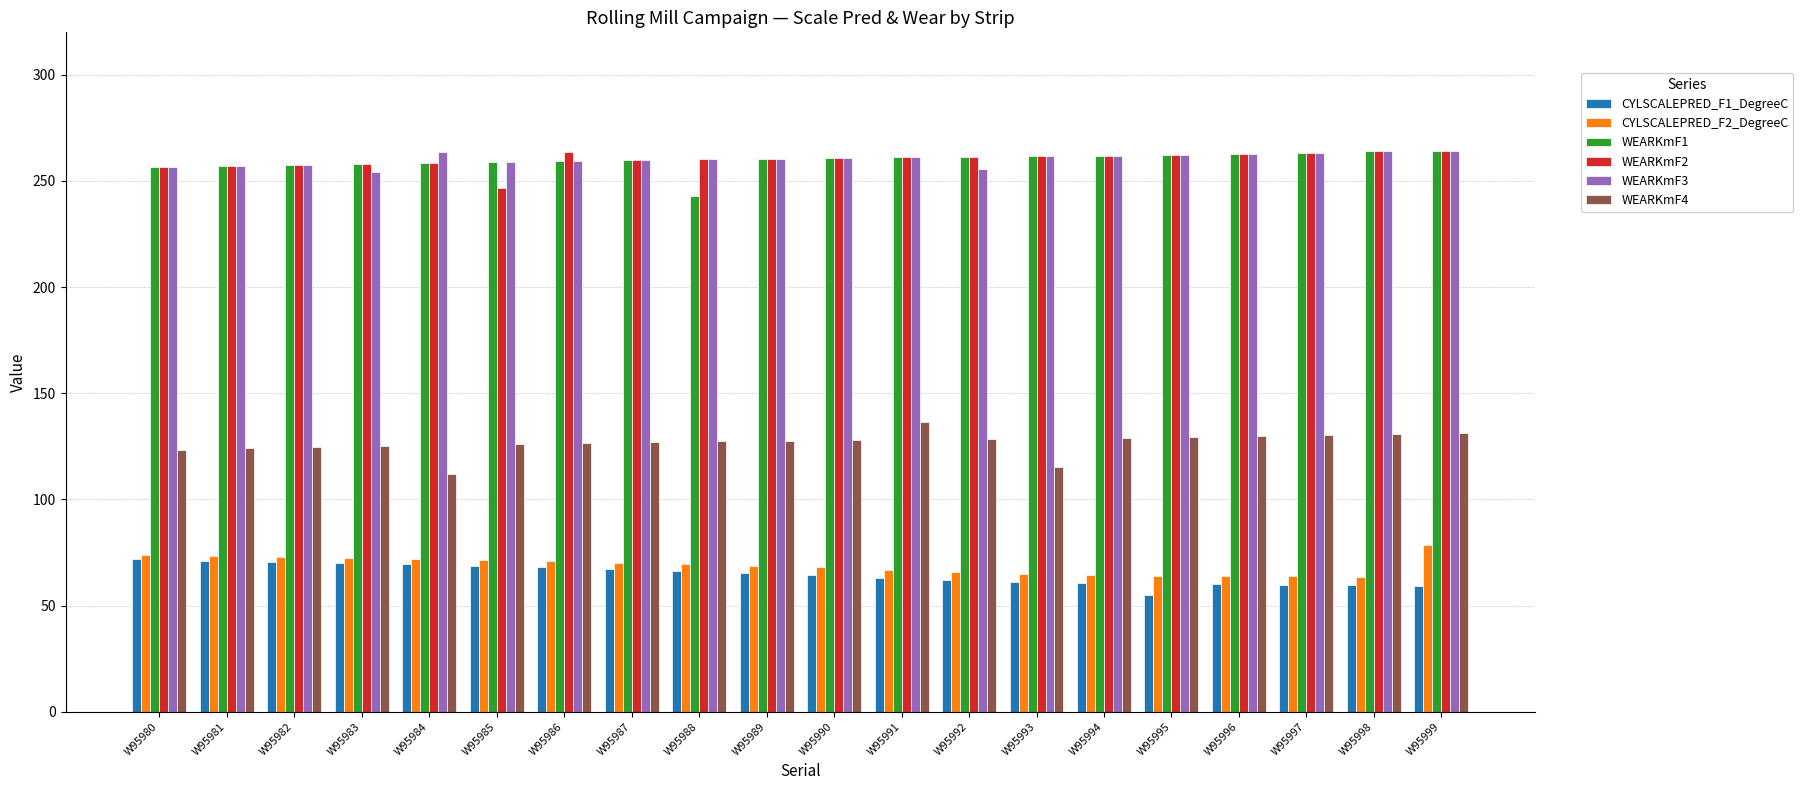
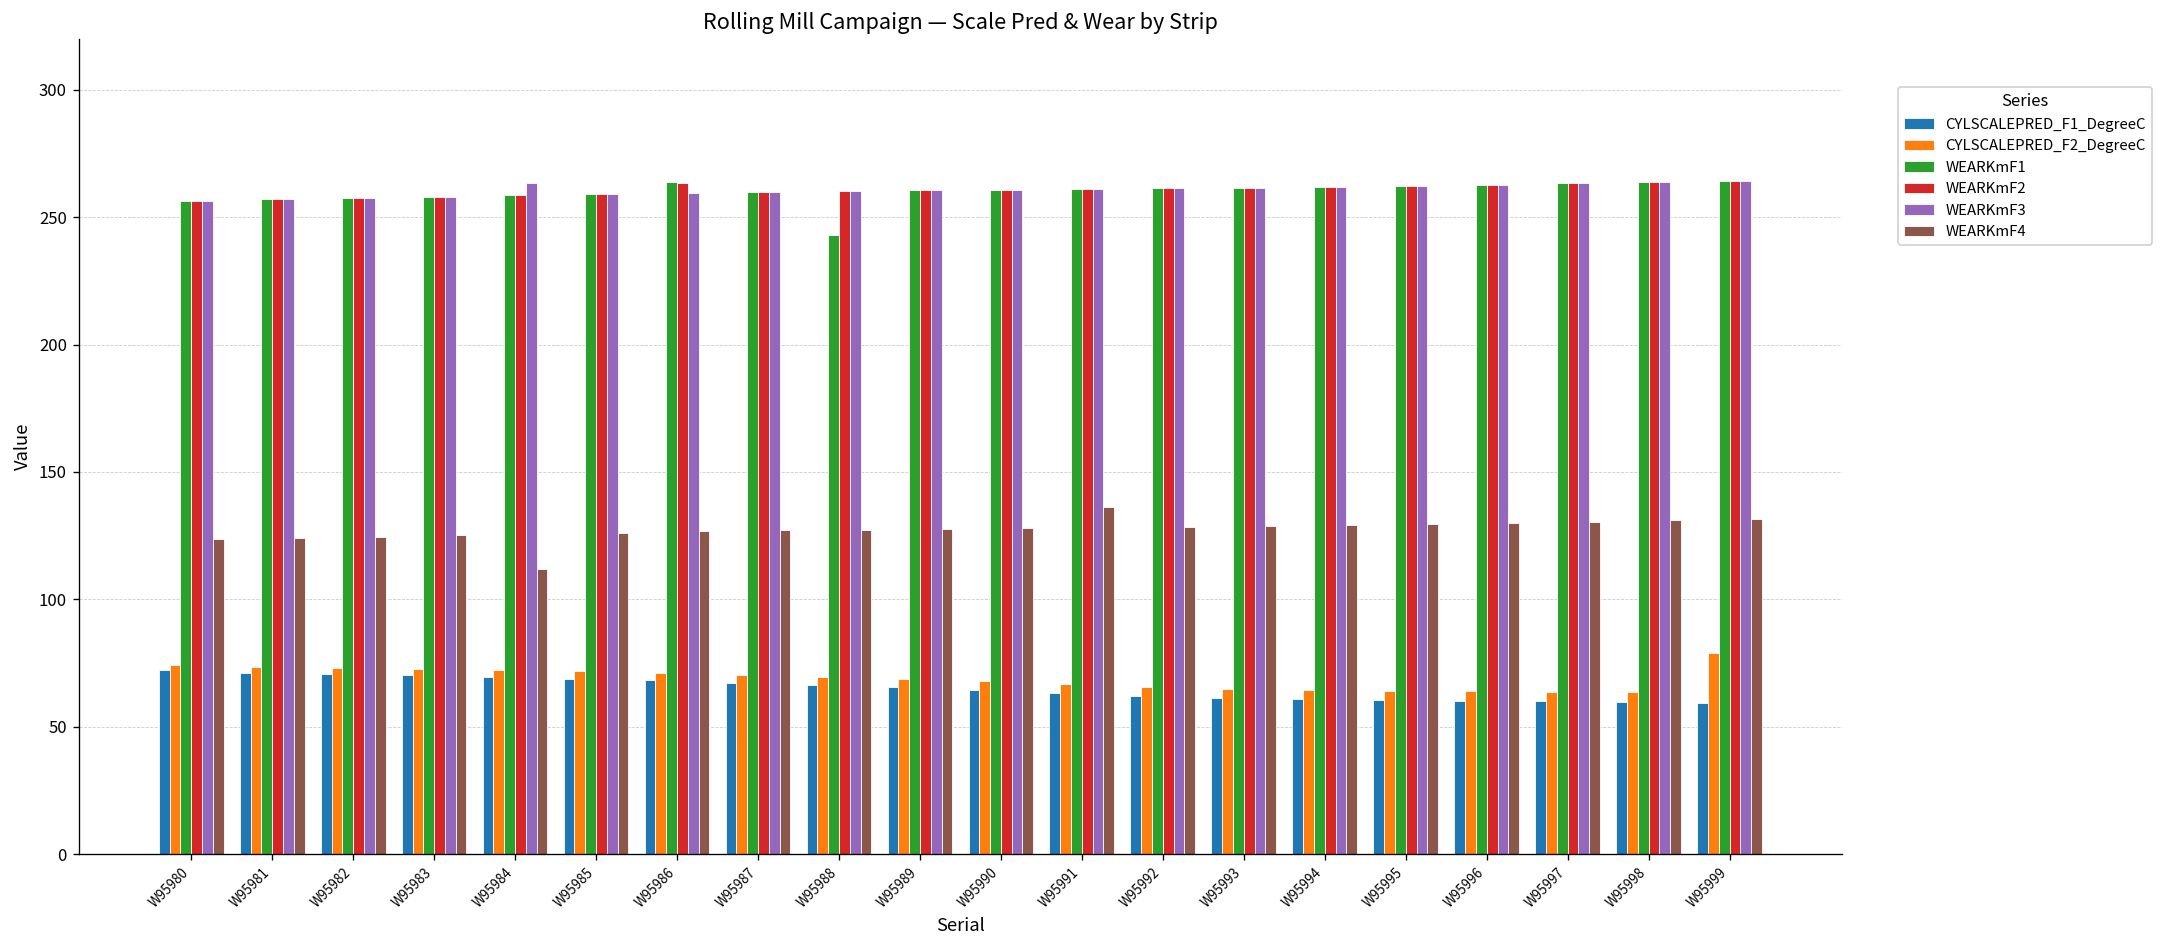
  {
    "CYLSCALEPRED_F1_DegreeC": {
      "W95980": 72,
      "W95981": 71,
      "W95982": 71,
      "W95983": 70,
      "W95984": 69,
      "W95985": 69,
      "W95986": 68,
      "W95987": 67,
      "W95988": 66,
      "W95989": 65,
      "W95990": 65,
      "W95991": 63,
      "W95992": 62,
      "W95993": 61,
      "W95994": 61,
-     "W95995": 55,
+     "W95995": 60,
      "W95996": 60,
      "W95997": 60,
      "W95998": 60,
      "W95999": 59
    },
    "CYLSCALEPRED_F2_DegreeC": {
      "W95980": 74,
      "W95981": 73,
      "W95982": 73,
      "W95983": 73,
      "W95984": 72,
      "W95985": 72,
      "W95986": 71,
      "W95987": 70,
      "W95988": 70,
      "W95989": 69,
      "W95990": 68,
      "W95991": 67,
      "W95992": 66,
      "W95993": 65,
      "W95994": 64,
      "W95995": 64,
      "W95996": 64,
      "W95997": 64,
      "W95998": 64,
      "W95999": 79
    },
    "WEARKmF1": {
      "W95980": 256,
      "W95981": 257,
      "W95982": 257,
      "W95983": 258,
      "W95984": 259,
      "W95985": 259,
-     "W95986": 260,
+     "W95986": 264,
      "W95987": 260,
      "W95988": 243,
      "W95989": 261,
      "W95990": 261,
      "W95991": 261,
      "W95992": 261,
      "W95993": 262,
      "W95994": 262,
      "W95995": 262,
      "W95996": 263,
      "W95997": 263,
      "W95998": 264,
      "W95999": 264
    },
    "WEARKmF2": {
      "W95980": 256,
      "W95981": 257,
      "W95982": 257,
      "W95983": 258,
      "W95984": 259,
-     "W95985": 247,
+     "W95985": 259,
      "W95986": 264,
      "W95987": 260,
      "W95988": 260,
      "W95989": 261,
      "W95990": 261,
      "W95991": 261,
      "W95992": 261,
      "W95993": 262,
      "W95994": 262,
      "W95995": 262,
      "W95996": 263,
      "W95997": 263,
      "W95998": 264,
      "W95999": 264
    },
    "WEARKmF3": {
      "W95980": 256,
      "W95981": 257,
      "W95982": 257,
-     "W95983": 254,
+     "W95983": 258,
      "W95984": 264,
      "W95985": 259,
      "W95986": 260,
      "W95987": 260,
      "W95988": 260,
      "W95989": 261,
      "W95990": 261,
      "W95991": 261,
-     "W95992": 256,
+     "W95992": 261,
      "W95993": 262,
      "W95994": 262,
      "W95995": 262,
      "W95996": 263,
      "W95997": 263,
      "W95998": 264,
      "W95999": 264
    },
    "WEARKmF4": {
      "W95980": 123,
      "W95981": 124,
      "W95982": 125,
      "W95983": 125,
      "W95984": 112,
      "W95985": 126,
      "W95986": 127,
      "W95987": 127,
      "W95988": 127,
      "W95989": 128,
      "W95990": 128,
      "W95991": 136,
      "W95992": 128,
-     "W95993": 115,
+     "W95993": 129,
      "W95994": 129,
      "W95995": 129,
      "W95996": 130,
      "W95997": 130,
      "W95998": 131,
      "W95999": 131
    }
  }
